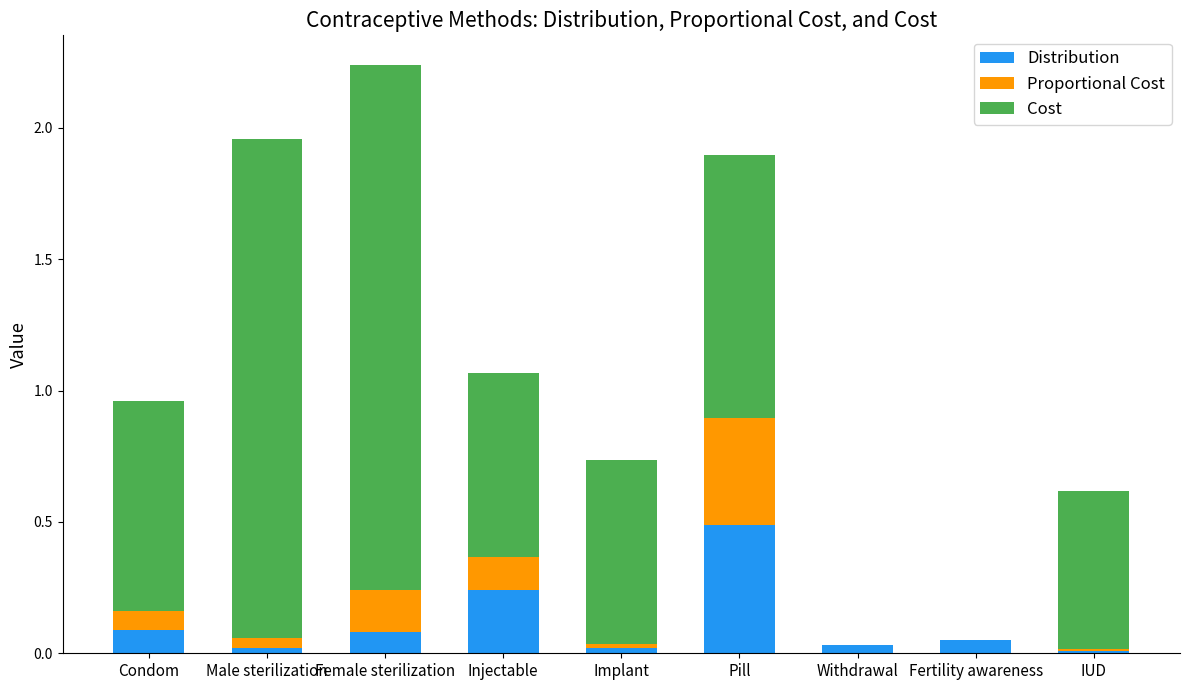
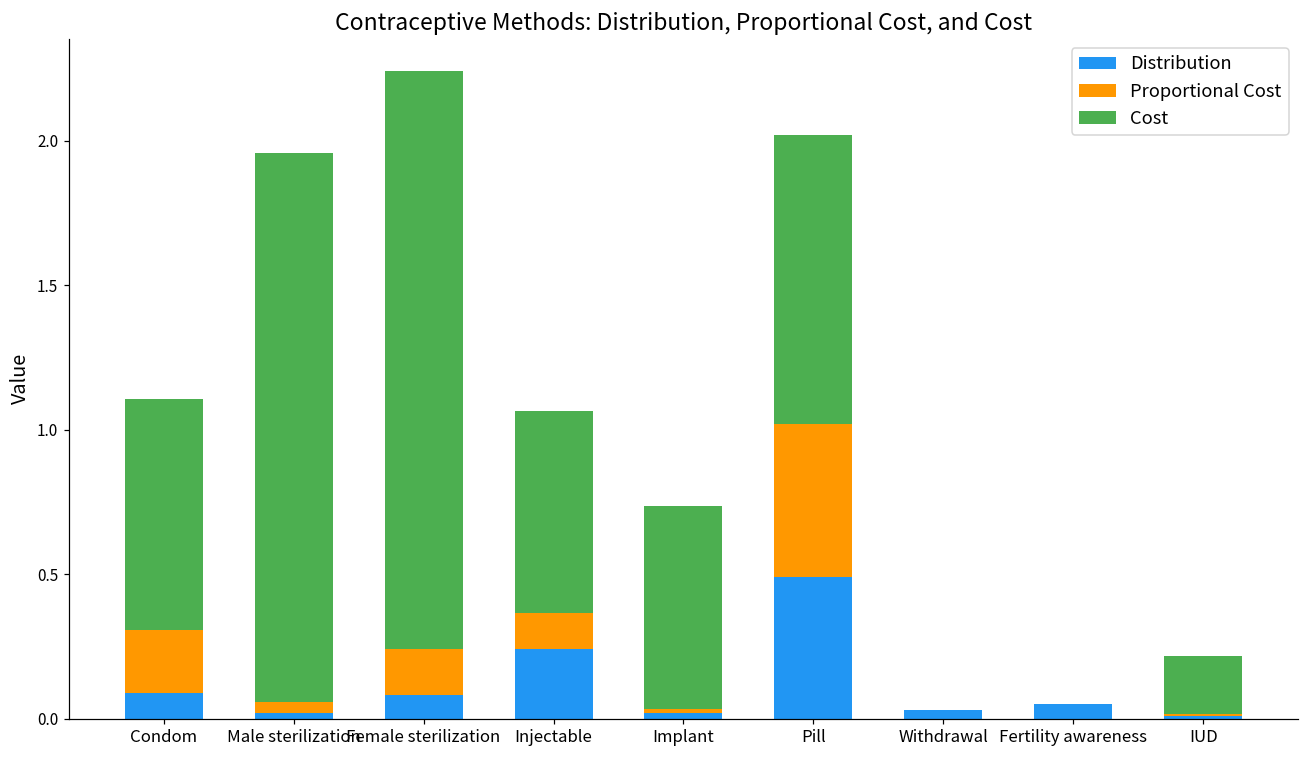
  {
    "Distribution": {
      "Condom": 0.09,
      "Male sterilization": 0.02,
      "Female sterilization": 0.08,
      "Injectable": 0.24,
      "Implant": 0.02,
      "Pill": 0.49,
      "Withdrawal": 0.03,
      "Fertility awareness": 0.05,
      "IUD": 0.01
    },
    "Proportional Cost": {
-     "Condom": 0.07,
+     "Condom": 0.22,
      "Male sterilization": 0.04,
      "Female sterilization": 0.16,
      "Injectable": 0.13,
      "Implant": 0.01,
-     "Pill": 0.41,
+     "Pill": 0.53,
      "Withdrawal": 0.00,
      "Fertility awareness": 0.00
    },
    "Cost": {
      "Condom": 0.8,
      "Male sterilization": 1.9,
      "Female sterilization": 2.0,
      "Injectable": 0.7,
      "Implant": 0.7,
      "Pill": 1.0,
      "Withdrawal": 0.0,
      "Fertility awareness": 0.0,
-     "IUD": 0.6
+     "IUD": 0.2
    }
  }
